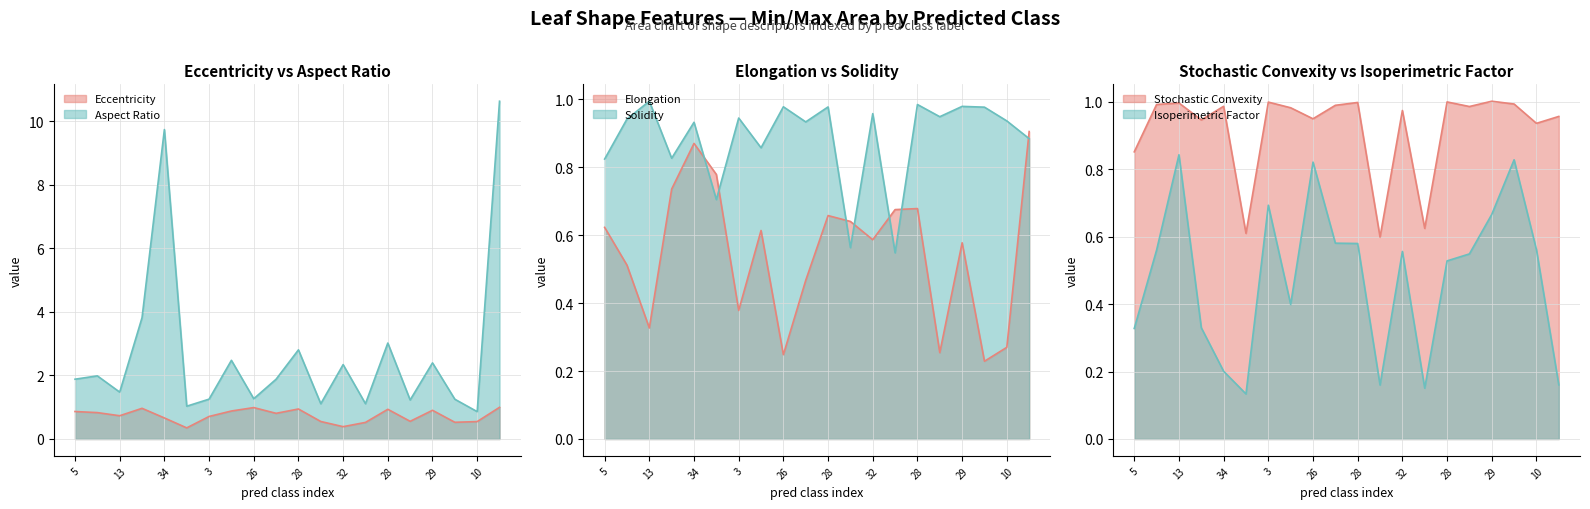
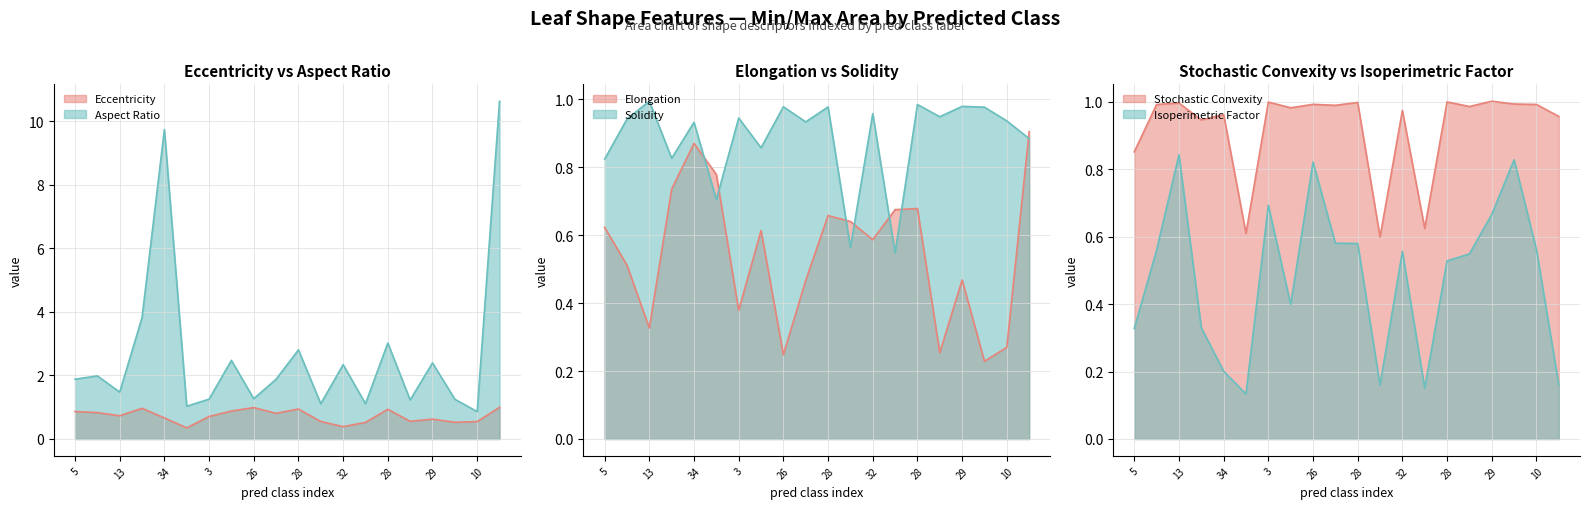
  {
    "Eccentricity vs Aspect Ratio": {
      "Eccentricity": {
        "34": 0.7,
        "26": 1.0,
        "32": 0.4,
-       "29": 0.9,
+       "29": 0.6,
        "10": 0.5
      },
      "Aspect Ratio": {
        "34": 9.7,
        "26": 1.3,
        "32": 2.3,
        "29": 2.4,
        "10": 0.9
      }
    },
    "Elongation vs Solidity": {
      "Elongation": {
        "34": 0.87,
        "26": 0.25,
        "32": 0.59,
-       "29": 0.58,
+       "29": 0.47,
        "10": 0.27
      },
      "Solidity": {
        "34": 0.93,
        "26": 0.98,
        "32": 0.96,
        "29": 0.98,
        "10": 0.94
      }
    },
    "Stochastic Convexity vs Isoperimetric Factor": {
      "Stochastic Convexity": {
-       "34": 0.99,
-       "26": 0.95,
+       "34": 0.96,
+       "26": 0.99,
        "32": 0.97,
        "29": 1.00,
-       "10": 0.94
+       "10": 0.99
      },
      "Isoperimetric Factor": {
        "34": 0.20,
        "26": 0.82,
        "32": 0.56,
        "29": 0.67,
        "10": 0.56
      }
    }
  }
